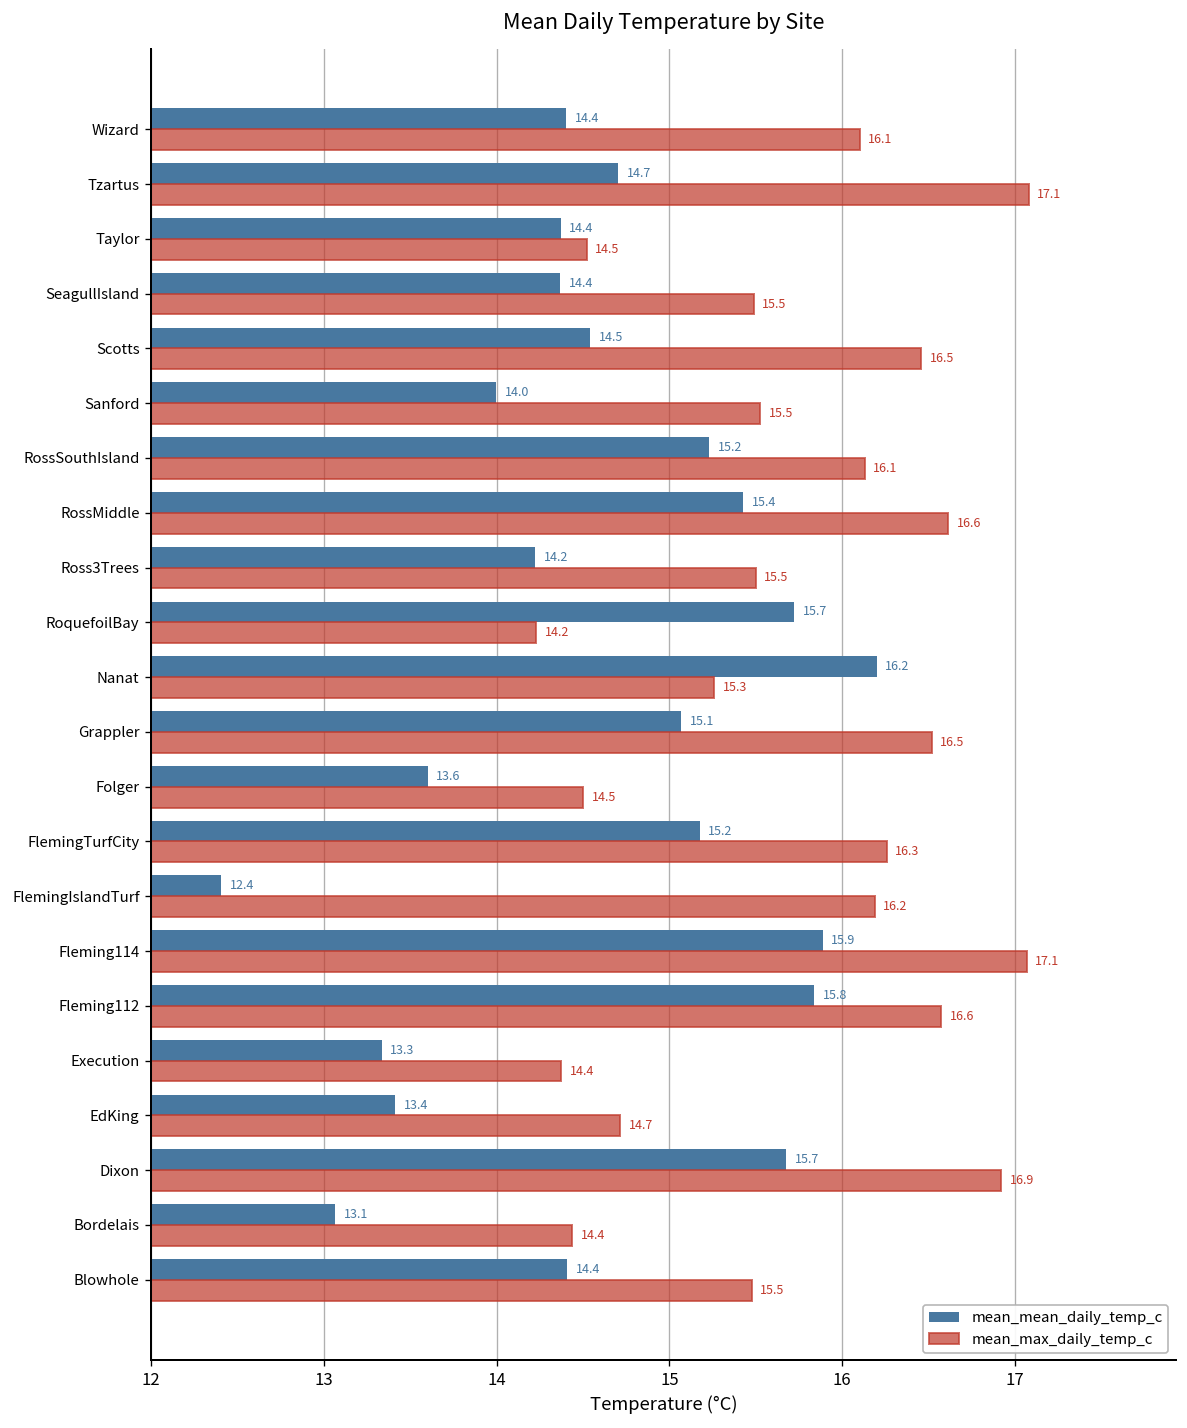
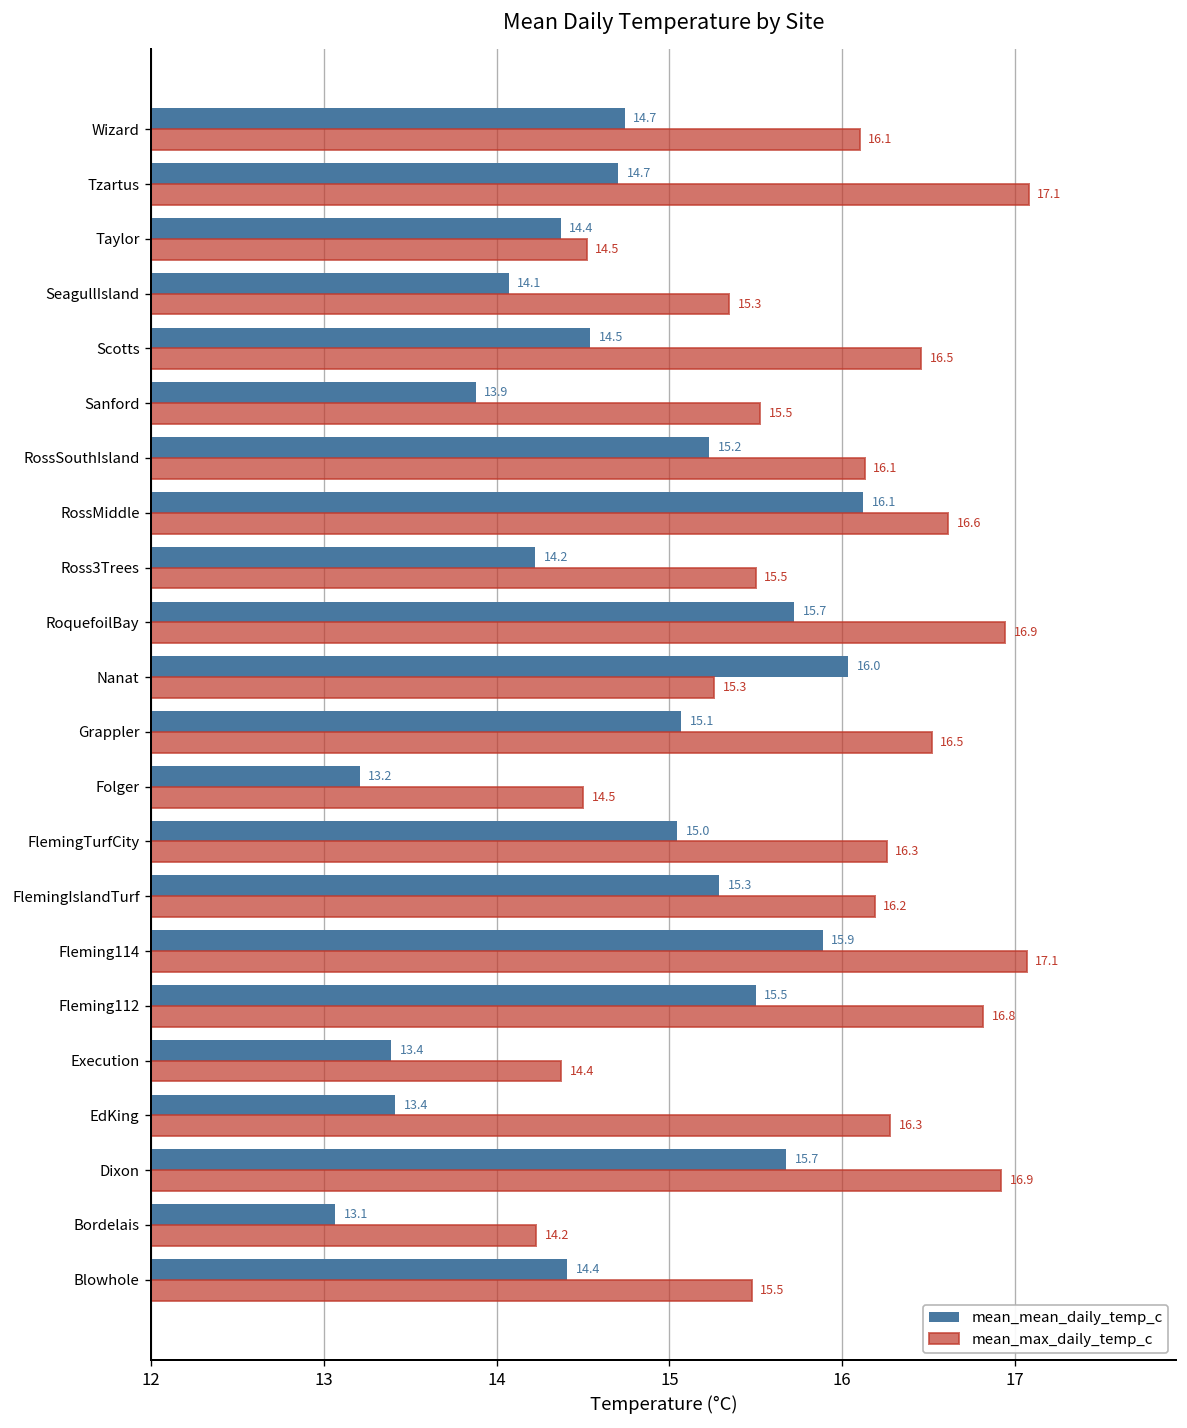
  {
    "mean_mean_daily_temp_c": {
-     "Wizard": 14.4,
+     "Wizard": 14.7,
      "Tzartus": 14.7,
      "Taylor": 14.4,
-     "SeagullIsland": 14.4,
+     "SeagullIsland": 14.1,
      "Scotts": 14.5,
-     "Sanford": 14.0,
+     "Sanford": 13.9,
      "RossSouthIsland": 15.2,
-     "RossMiddle": 15.4,
+     "RossMiddle": 16.1,
      "Ross3Trees": 14.2,
      "RoquefoilBay": 15.7,
-     "Nanat": 16.2,
+     "Nanat": 16.0,
      "Grappler": 15.1,
-     "Folger": 13.6,
-     "FlemingTurfCity": 15.2,
-     "FlemingIslandTurf": 12.4,
+     "Folger": 13.2,
+     "FlemingTurfCity": 15.0,
+     "FlemingIslandTurf": 15.3,
      "Fleming114": 15.9,
-     "Fleming112": 15.8,
-     "Execution": 13.3,
+     "Fleming112": 15.5,
+     "Execution": 13.4,
      "EdKing": 13.4,
      "Dixon": 15.7,
      "Bordelais": 13.1,
      "Blowhole": 14.4
    },
    "mean_max_daily_temp_c": {
      "Wizard": 16.1,
      "Tzartus": 17.1,
      "Taylor": 14.5,
-     "SeagullIsland": 15.5,
+     "SeagullIsland": 15.3,
      "Scotts": 16.5,
      "Sanford": 15.5,
      "RossSouthIsland": 16.1,
      "RossMiddle": 16.6,
      "Ross3Trees": 15.5,
-     "RoquefoilBay": 14.2,
+     "RoquefoilBay": 16.9,
      "Nanat": 15.3,
      "Grappler": 16.5,
      "Folger": 14.5,
      "FlemingTurfCity": 16.3,
      "FlemingIslandTurf": 16.2,
      "Fleming114": 17.1,
-     "Fleming112": 16.6,
+     "Fleming112": 16.8,
      "Execution": 14.4,
-     "EdKing": 14.7,
+     "EdKing": 16.3,
      "Dixon": 16.9,
-     "Bordelais": 14.4,
+     "Bordelais": 14.2,
      "Blowhole": 15.5
    }
  }
